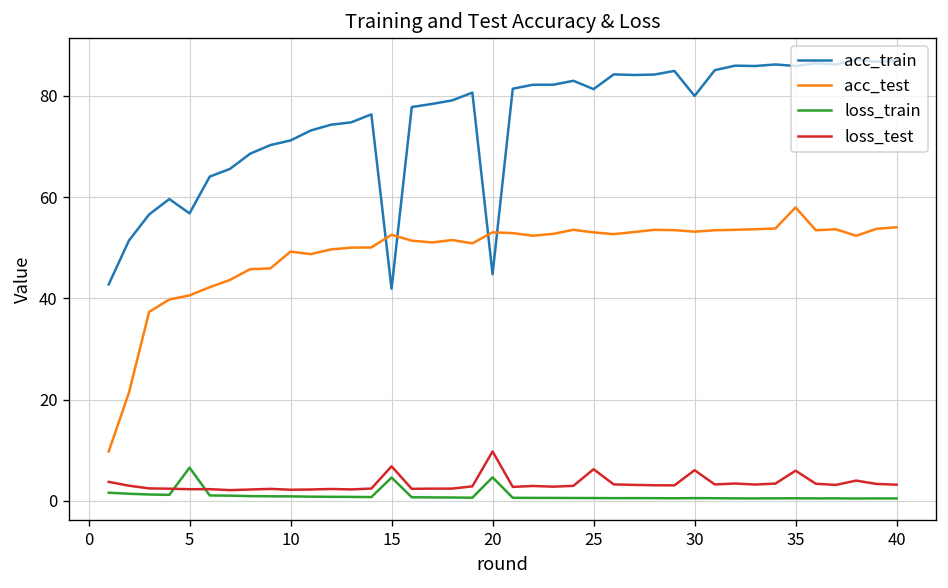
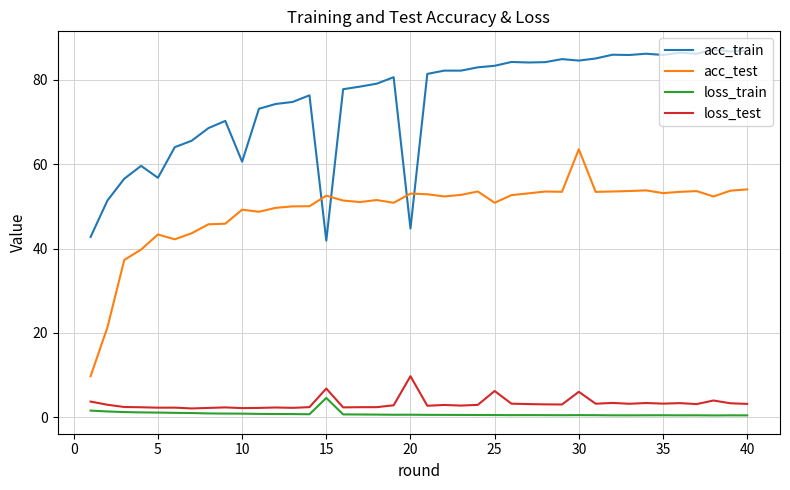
  {
    "acc_train": {
      "5": 57,
-     "10": 71,
+     "10": 61,
      "15": 42,
      "20": 45,
-     "25": 81,
-     "30": 80
+     "25": 83,
+     "30": 85
    },
    "acc_test": {
-     "5": 41,
+     "5": 43,
      "10": 49,
      "15": 53,
      "20": 53,
-     "25": 53,
-     "30": 53,
-     "35": 58,
+     "25": 51,
+     "30": 64,
+     "35": 53,
      "40": 54
    },
    "loss_train": {
-     "5": 7,
+     "5": 1,
      "10": 1,
      "15": 5,
-     "20": 5,
+     "20": 1,
      "25": 1,
      "30": 1,
      "35": 0,
      "40": 0
    },
    "loss_test": {
      "5": 2,
      "10": 2,
      "15": 7,
      "20": 10,
      "25": 6,
      "30": 6,
-     "35": 6,
+     "35": 3,
      "40": 3
    }
  }
